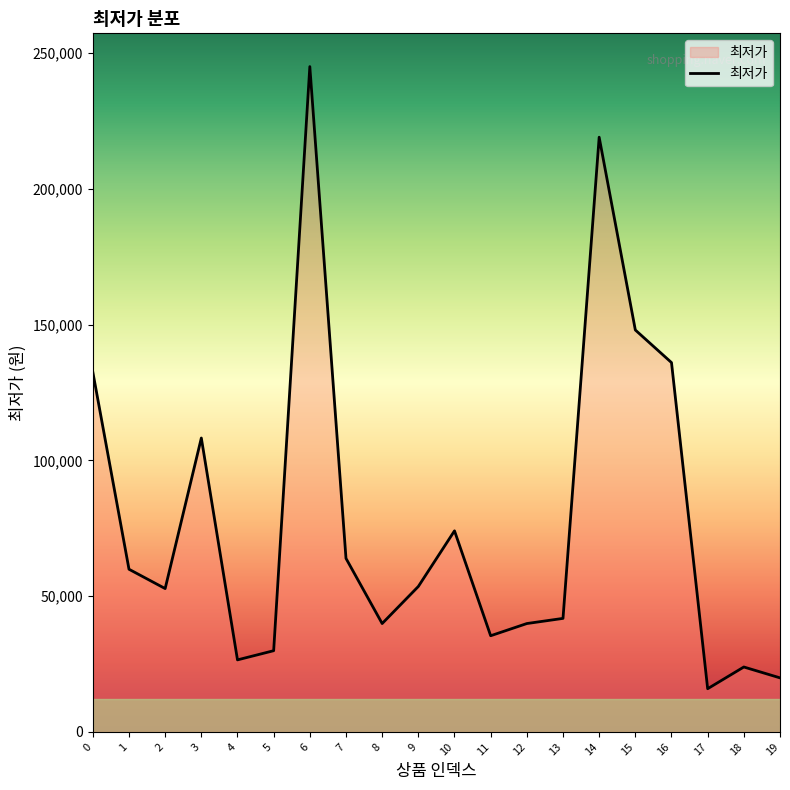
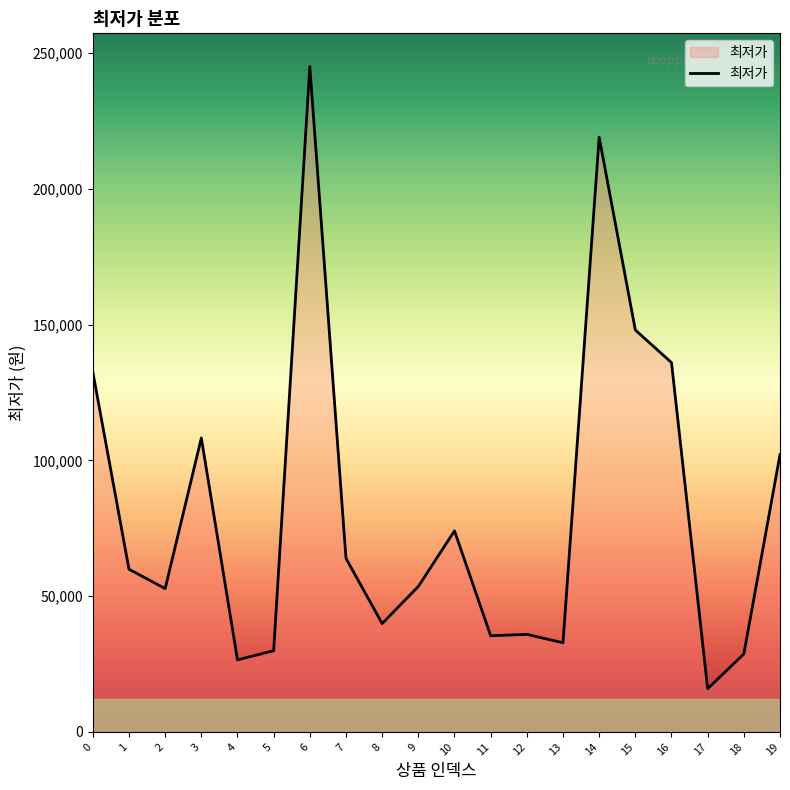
  {
    "0": "133,000",
    "1": "60,000",
    "2": "53,000",
    "3": "108,000",
    "4": "27,000",
    "5": "30,000",
    "6": "245,000",
    "7": "64,000",
    "8": "40,000",
    "9": "54,000",
    "10": "74,000",
    "11": "35,000",
-   "12": "40,000",
-   "13": "42,000",
+   "12": "36,000",
+   "13": "33,000",
    "14": "219,000",
    "15": "148,000",
    "16": "136,000",
    "17": "16,000",
-   "18": "24,000",
-   "19": "20,000"
+   "18": "29,000",
+   "19": "102,000"
  }
